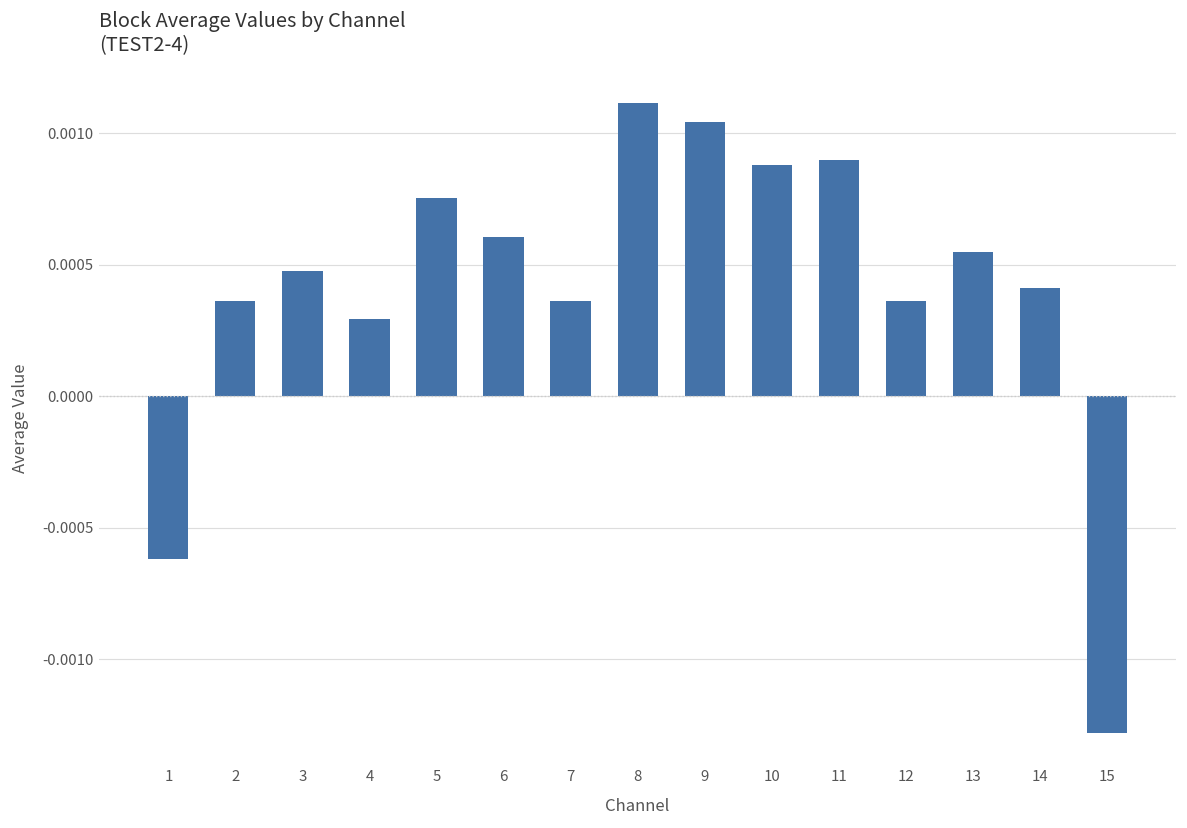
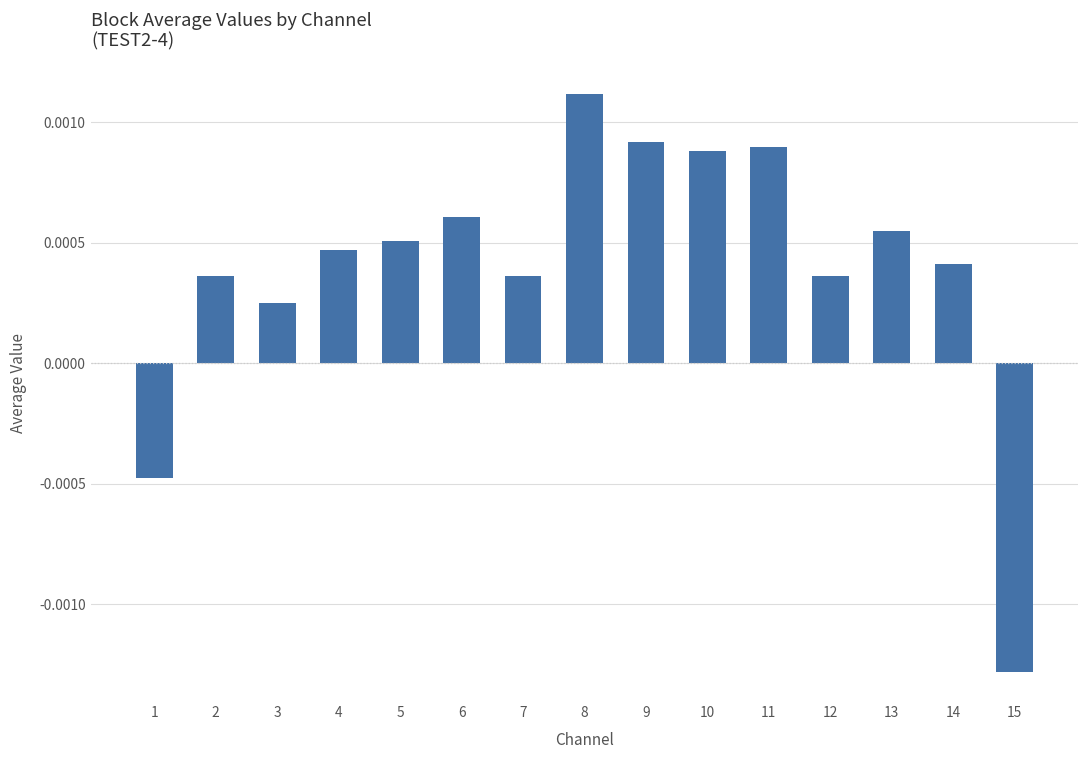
  {
-   "1": -0.00062,
+   "1": -0.00047,
    "2": 0.00036,
-   "3": 0.00048,
-   "4": 0.00029,
-   "5": 0.00075,
+   "3": 0.00025,
+   "4": 0.00047,
+   "5": 0.00051,
    "6": 0.00061,
    "7": 0.00036,
    "8": 0.00112,
-   "9": 0.00104,
+   "9": 0.00092,
    "10": 0.00088,
    "11": 0.00090,
    "12": 0.00036,
    "13": 0.00055,
    "14": 0.00041,
    "15": -0.00128
  }
